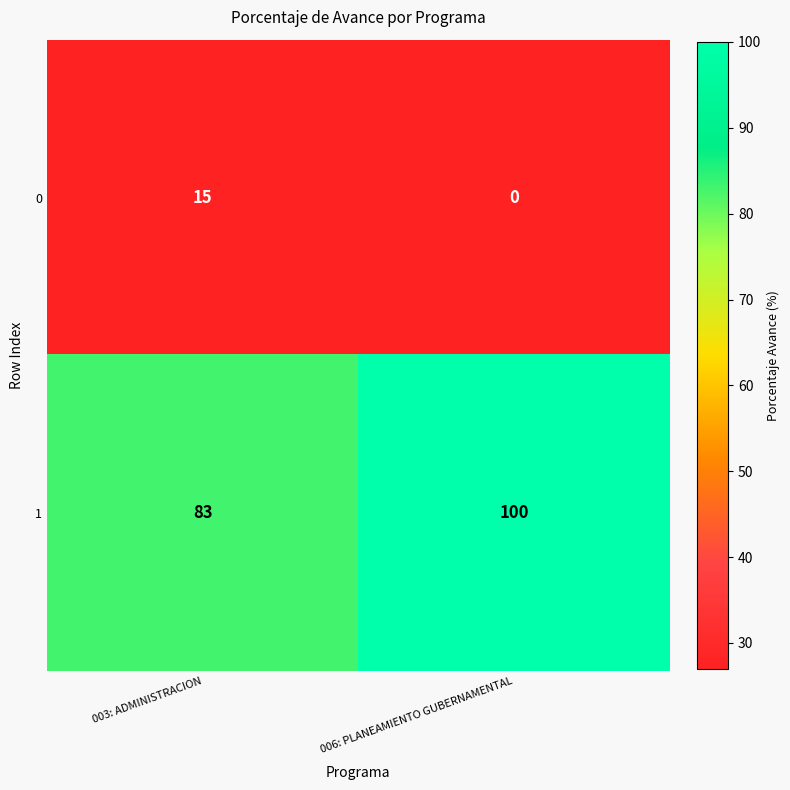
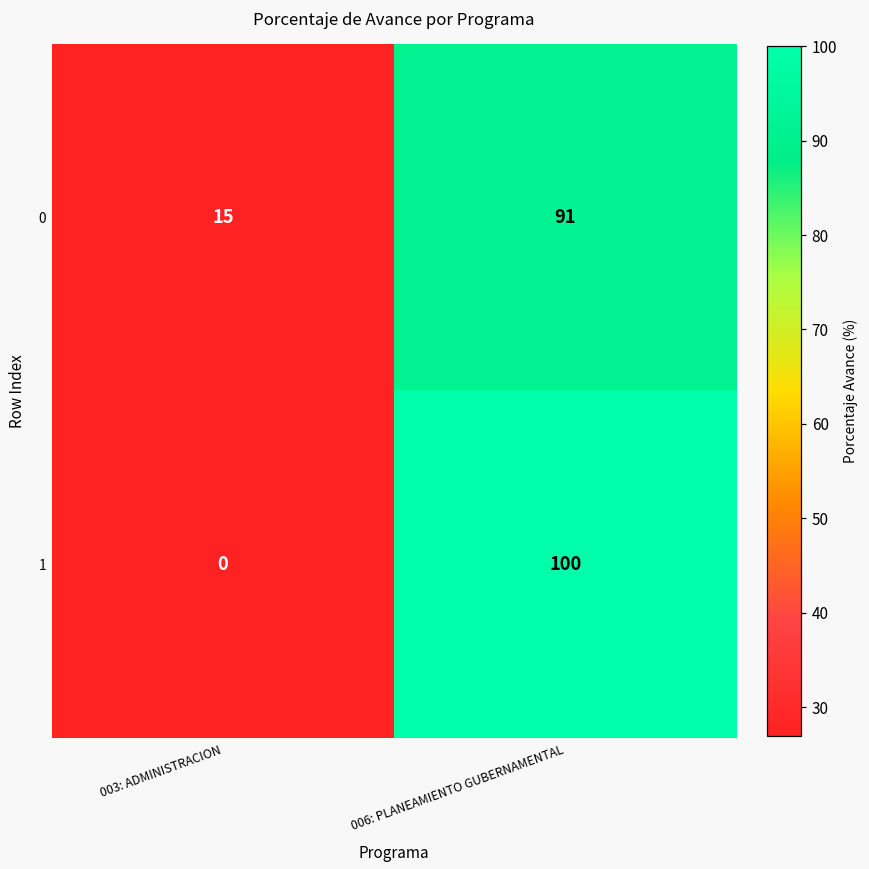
  {
    "0": {
      "003: ADMINISTRACION": 15,
-     "006: PLANEAMIENTO GUBERNAMENTAL": 0
+     "006: PLANEAMIENTO GUBERNAMENTAL": 91
    },
    "1": {
-     "003: ADMINISTRACION": 83,
+     "003: ADMINISTRACION": 0,
      "006: PLANEAMIENTO GUBERNAMENTAL": 100
    }
  }
